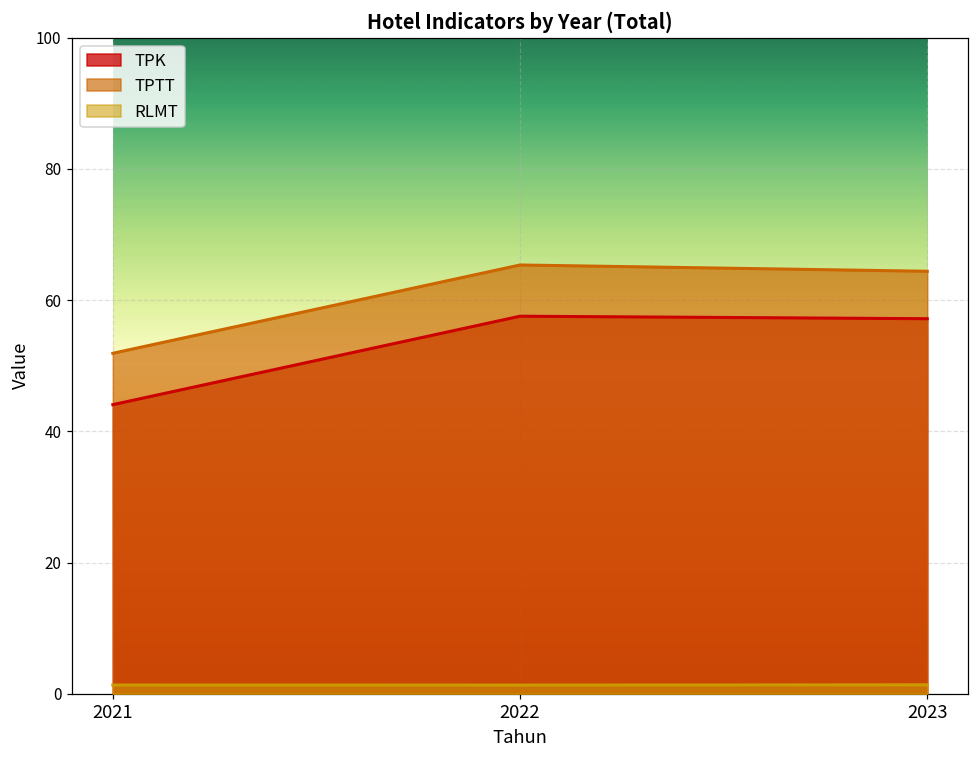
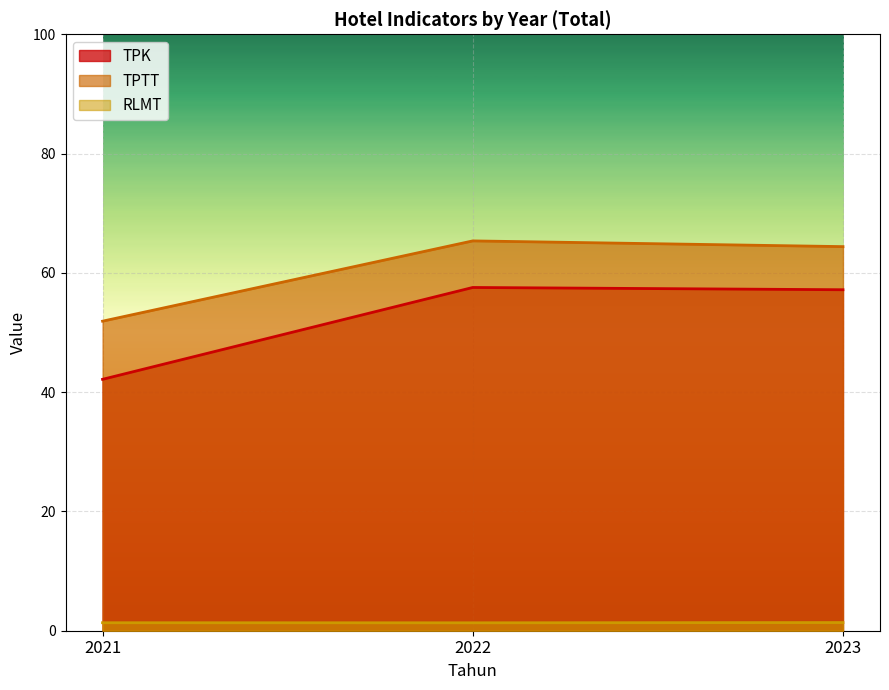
  {
    "TPK": {
-     "2021": 44,
+     "2021": 42,
      "2022": 58,
      "2023": 57
    }
  }
